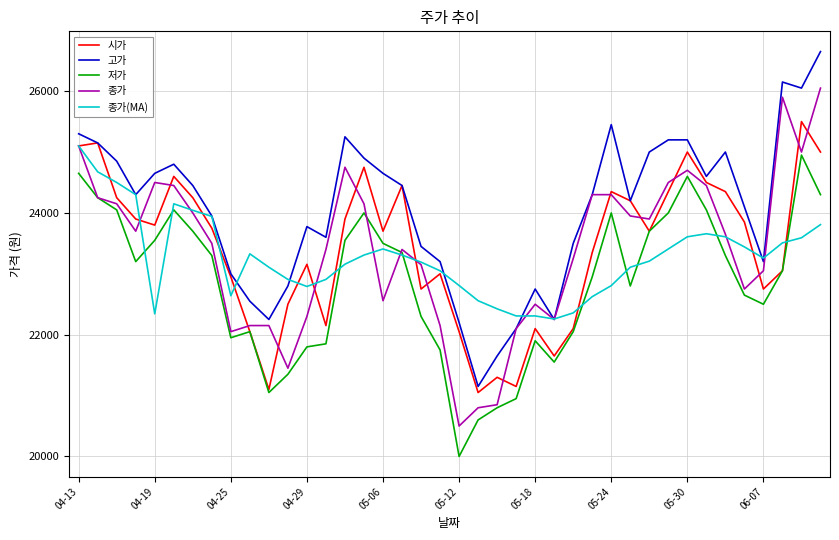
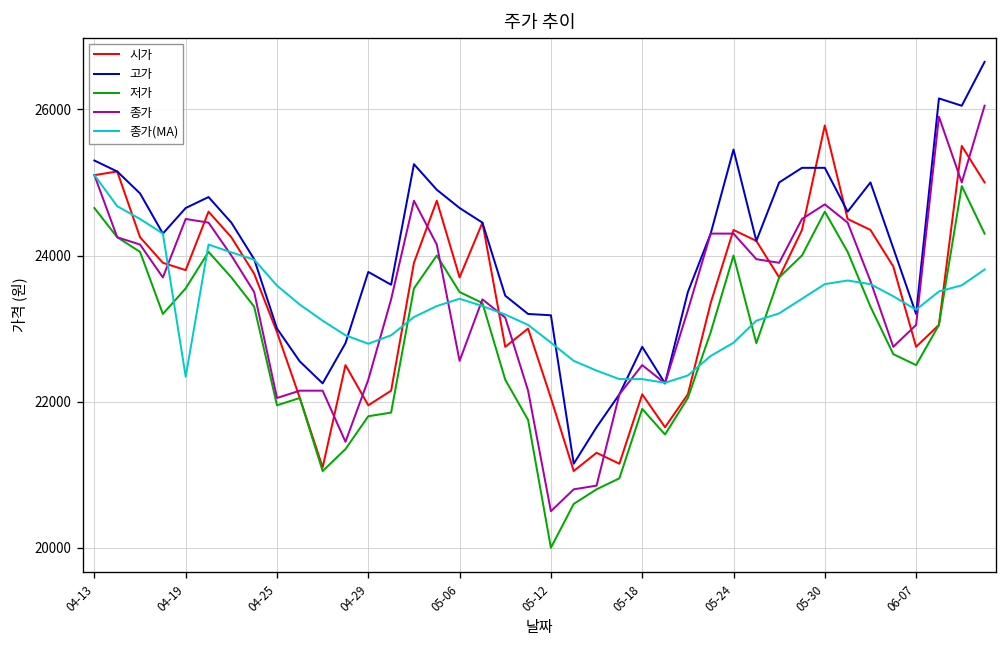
  {
    "시가": {
      "04-19": 23800,
      "04-25": 23000,
-     "04-29": 23200,
+     "04-29": 22000,
      "05-06": 23700,
      "05-12": 22100,
      "05-18": 22100,
      "05-24": 24400,
-     "05-30": 25000,
+     "05-30": 25800,
      "06-07": 22800
    },
    "고가": {
      "04-13": 25300,
      "04-19": 24700,
      "04-25": 23000,
      "04-29": 23800,
      "05-06": 24700,
-     "05-12": 22200,
+     "05-12": 23200,
      "05-18": 22800,
      "05-24": 25500,
      "05-30": 25200,
      "06-07": 23200
    },
    "저가": {
      "04-13": 24700,
      "04-19": 23600,
      "04-25": 22000,
      "04-29": 21800,
      "05-06": 23500,
      "05-12": 20000,
      "05-18": 21900,
      "05-24": 24000,
      "05-30": 24600,
      "06-07": 22500
    },
    "종가": {
      "04-19": 24500,
      "04-25": 22100,
      "04-29": 22300,
      "05-06": 22600,
      "05-12": 20500,
      "05-18": 22500,
      "05-24": 24300,
      "05-30": 24700,
      "06-07": 23100
    },
    "종가(MA)": {
      "04-19": 22300,
-     "04-25": 22600,
+     "04-25": 23600,
      "04-29": 22800,
      "05-06": 23400,
      "05-12": 22800,
      "05-18": 22300,
      "05-24": 22800,
      "05-30": 23600,
      "06-07": 23300
    }
  }
